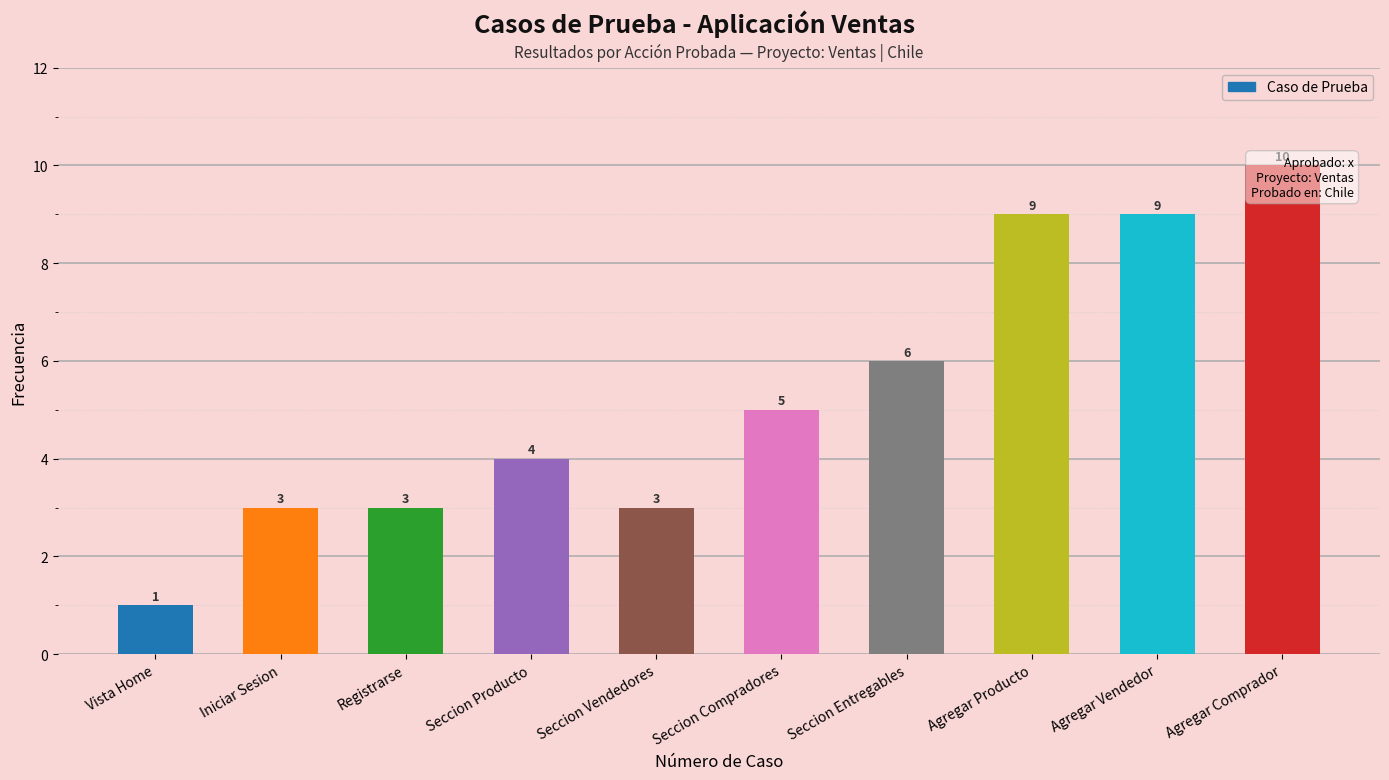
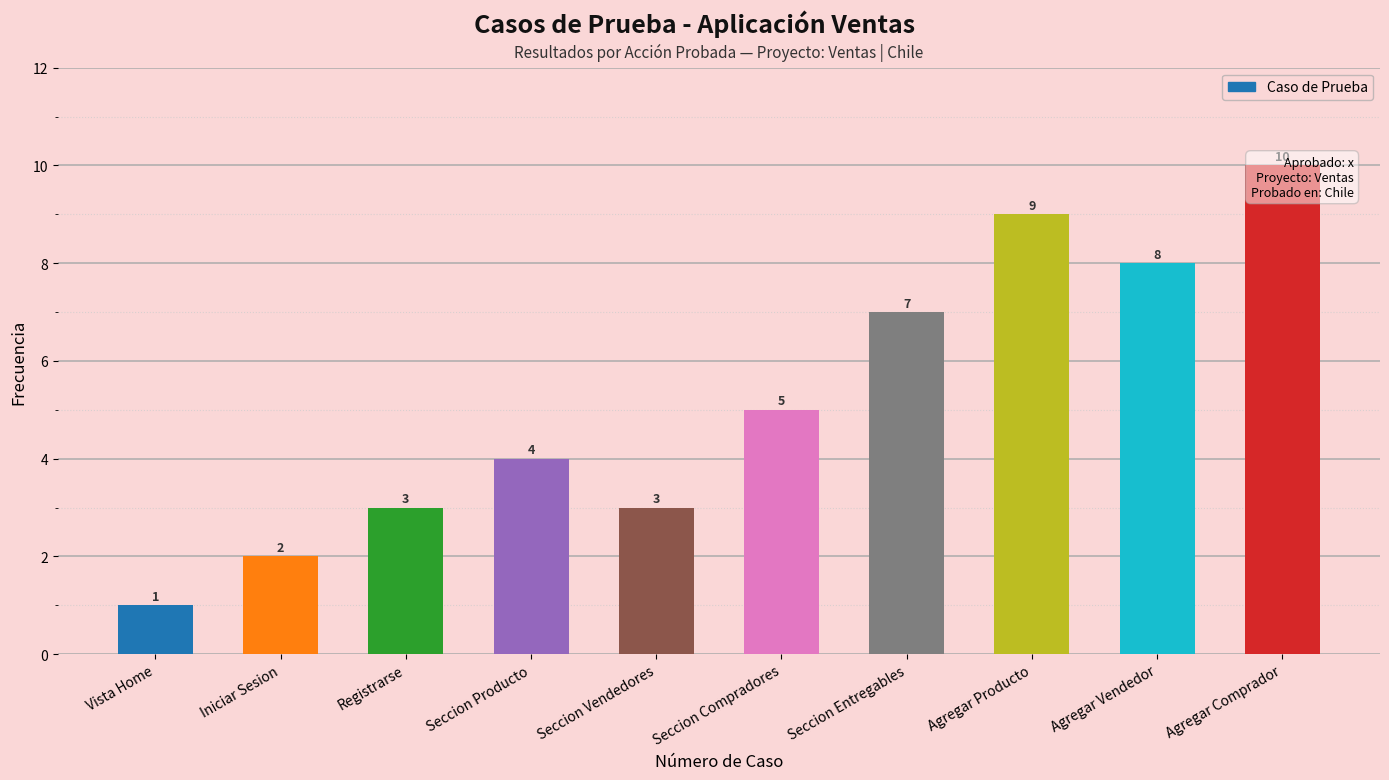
  {
    "Vista Home": 1,
-   "Iniciar Sesion": 3,
+   "Iniciar Sesion": 2,
    "Registrarse": 3,
    "Seccion Producto": 4,
    "Seccion Vendedores": 3,
    "Seccion Compradores": 5,
-   "Seccion Entregables": 6,
+   "Seccion Entregables": 7,
    "Agregar Producto": 9,
-   "Agregar Vendedor": 9
+   "Agregar Vendedor": 8
  }
